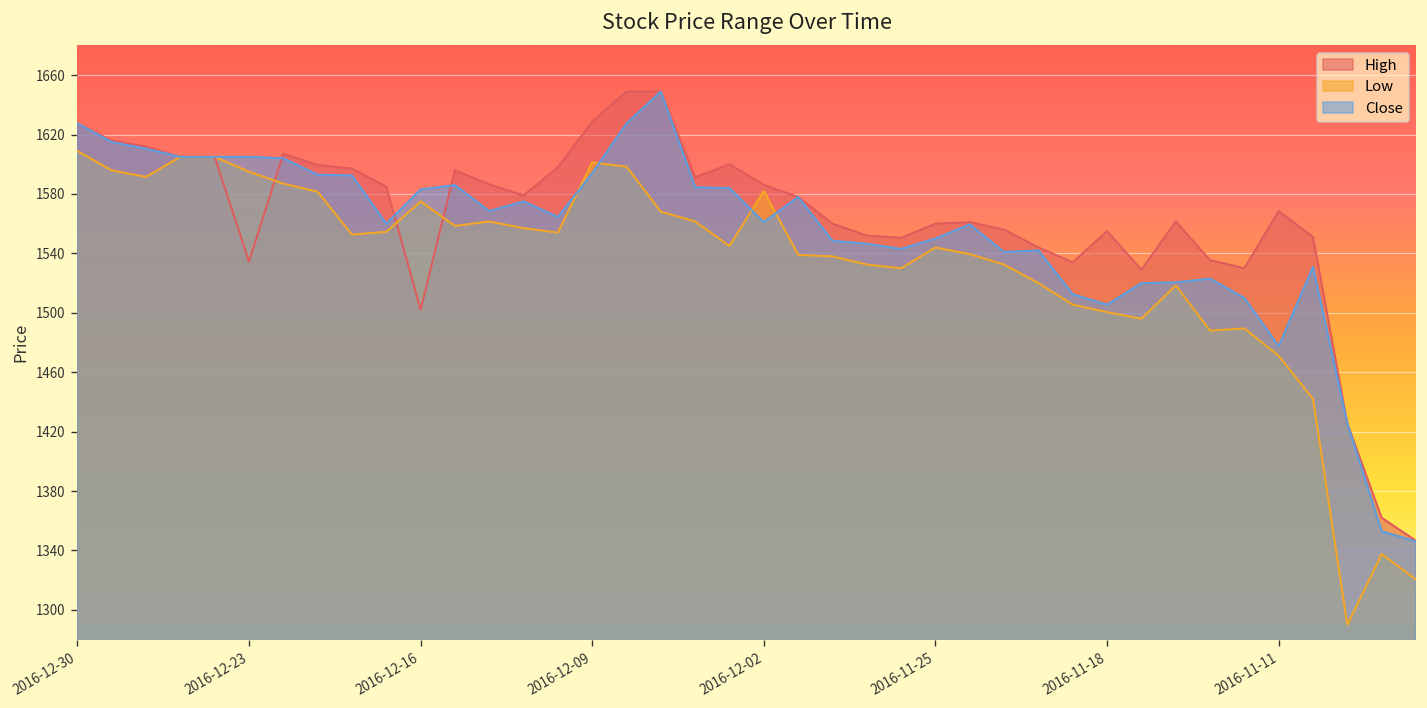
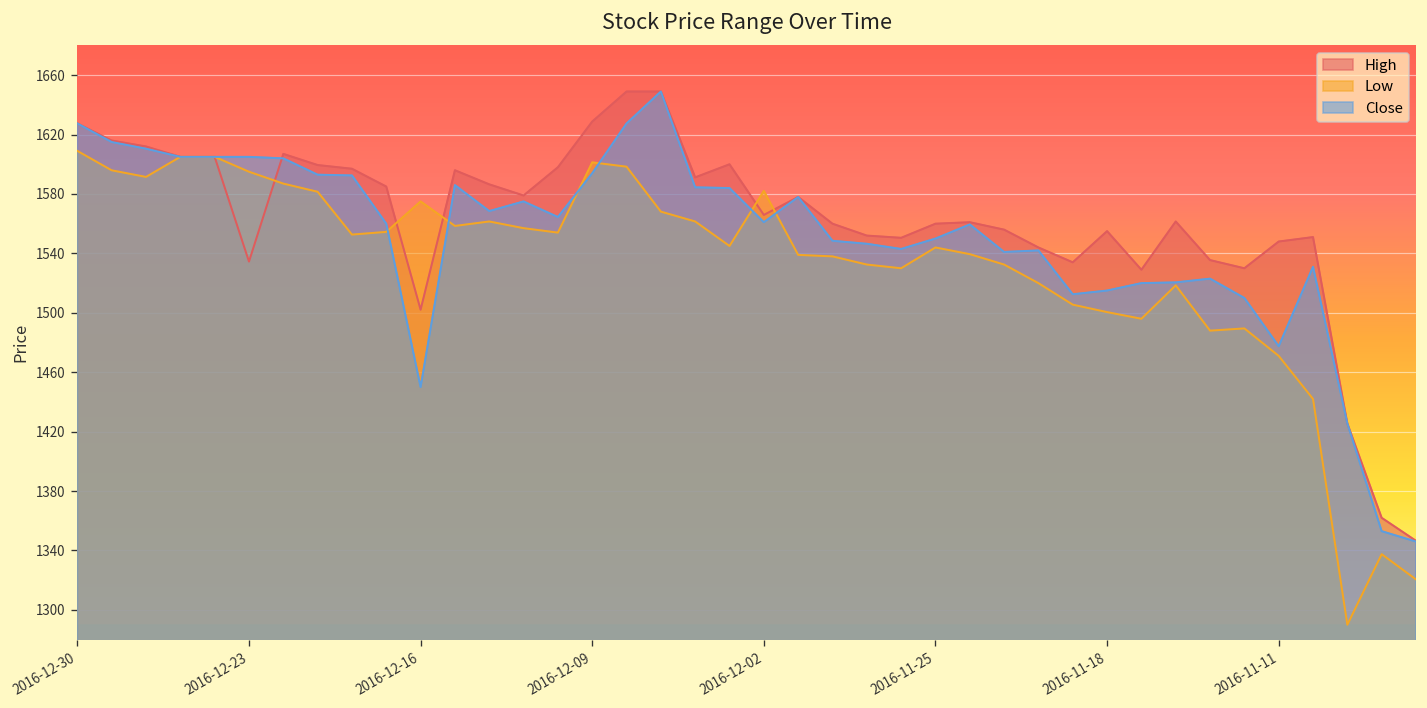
  {
    "High": {
      "2016-12-23": 1535,
      "2016-12-16": 1502,
      "2016-12-09": 1629,
-     "2016-12-02": 1586,
+     "2016-12-02": 1566,
      "2016-11-25": 1560,
      "2016-11-18": 1555,
-     "2016-11-11": 1569
+     "2016-11-11": 1548
    },
    "Low": {
      "2016-12-30": 1609,
      "2016-12-23": 1595,
      "2016-12-16": 1575,
      "2016-12-09": 1601,
      "2016-12-02": 1582,
      "2016-11-25": 1544,
      "2016-11-18": 1500,
      "2016-11-11": 1471
    },
    "Close": {
      "2016-12-23": 1605,
-     "2016-12-16": 1583,
+     "2016-12-16": 1450,
      "2016-12-09": 1594,
      "2016-12-02": 1561,
      "2016-11-25": 1550,
-     "2016-11-18": 1506,
+     "2016-11-18": 1515,
      "2016-11-11": 1478
    }
  }
